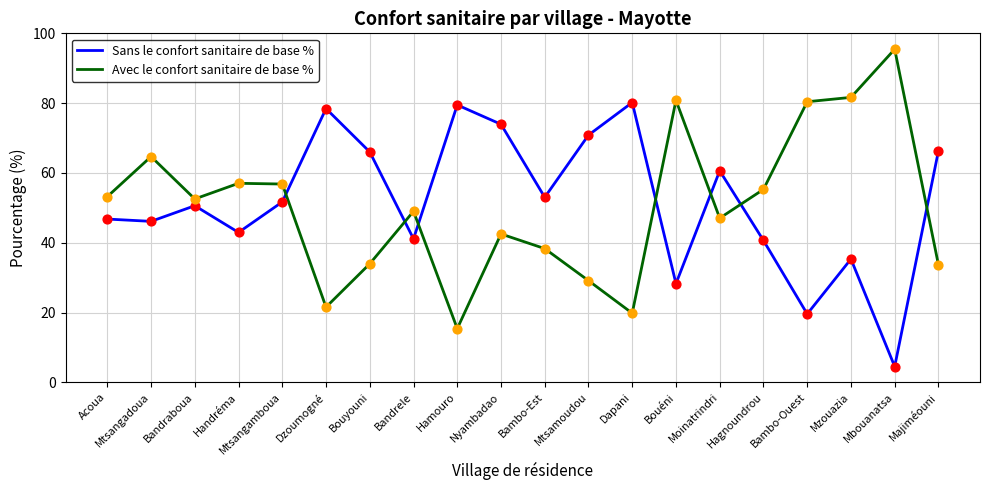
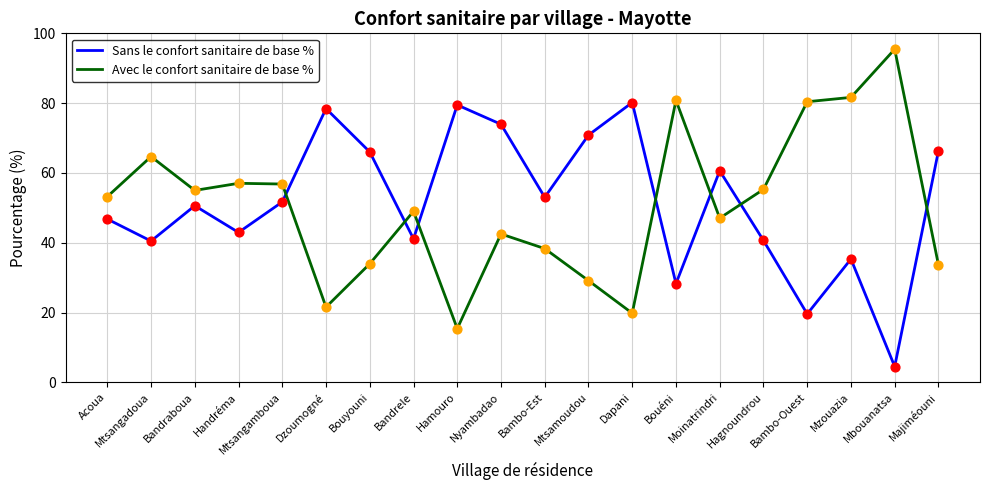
  {
    "Sans le confort sanitaire de base %": {
      "Acoua": 47,
-     "Mtsangadoua": 46,
+     "Mtsangadoua": 40,
      "Bandraboua": 51,
      "Handréma": 43,
      "Mtsangamboua": 52,
      "Dzoumogné": 78,
      "Bouyouni": 66,
      "Bandrele": 41,
      "Hamouro": 80,
      "Nyambadao": 74,
      "Bambo-Est": 53,
      "Mtsamoudou": 71,
      "Dapani": 80,
      "Bouéni": 28,
      "Moinatrindri": 61,
      "Hagnoundrou": 41,
      "Bambo-Ouest": 20,
      "Mzouazia": 35,
      "Mbouanatsa": 5,
      "Majiméouni": 66
    },
    "Avec le confort sanitaire de base %": {
      "Acoua": 53,
      "Mtsangadoua": 65,
-     "Bandraboua": 53,
+     "Bandraboua": 55,
      "Handréma": 57,
      "Mtsangamboua": 57,
      "Dzoumogné": 22,
      "Bouyouni": 34,
      "Bandrele": 49,
      "Hamouro": 15,
      "Nyambadao": 43,
      "Bambo-Est": 38,
      "Mtsamoudou": 29,
      "Dapani": 20,
      "Bouéni": 81,
      "Moinatrindri": 47,
      "Hagnoundrou": 55,
      "Bambo-Ouest": 80,
      "Mzouazia": 82,
      "Mbouanatsa": 95,
      "Majiméouni": 34
    }
  }
